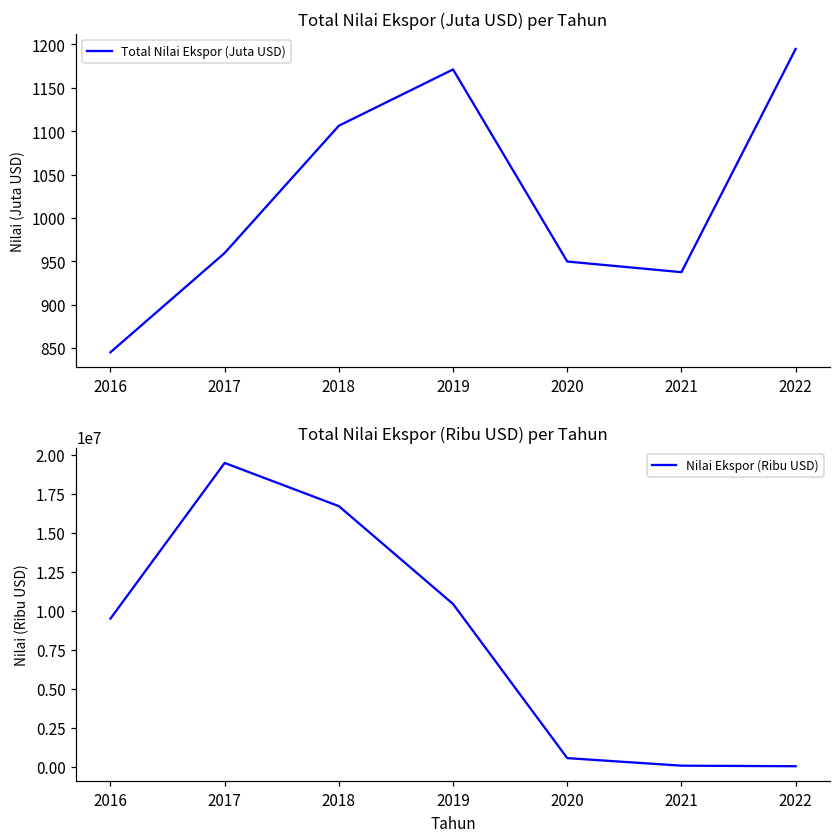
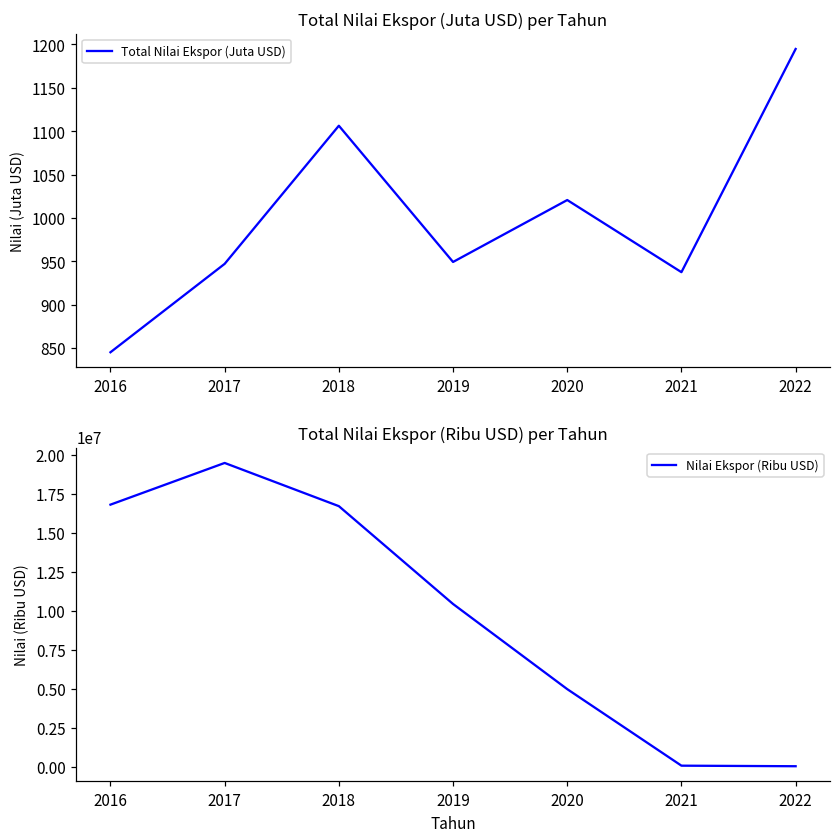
  {
    "Total Nilai Ekspor (Juta USD) per Tahun": {
      "2016": 840,
-     "2017": 960,
+     "2017": 950,
      "2018": 1110,
-     "2019": 1170,
-     "2020": 950,
+     "2019": 950,
+     "2020": 1020,
      "2021": 940,
      "2022": 1190
    },
    "Total Nilai Ekspor (Ribu USD) per Tahun": {
-     "2016": 9500000,
+     "2016": 16800000,
      "2017": 19500000,
      "2018": 16700000,
      "2019": 10400000,
-     "2020": 600000,
+     "2020": 5000000,
      "2021": 100000,
      "2022": 100000
    }
  }
